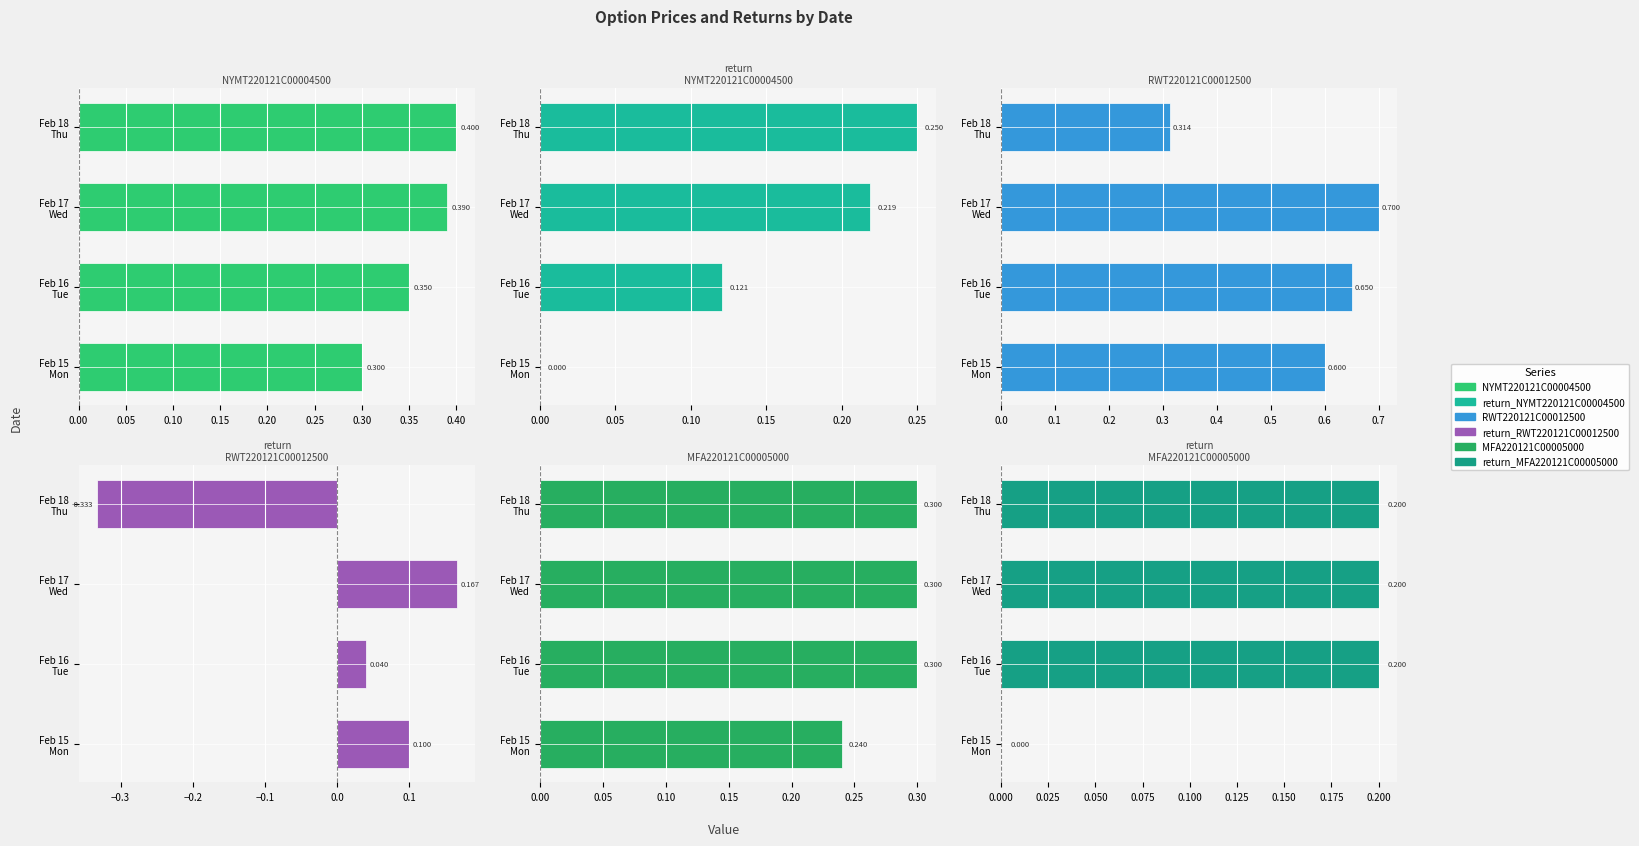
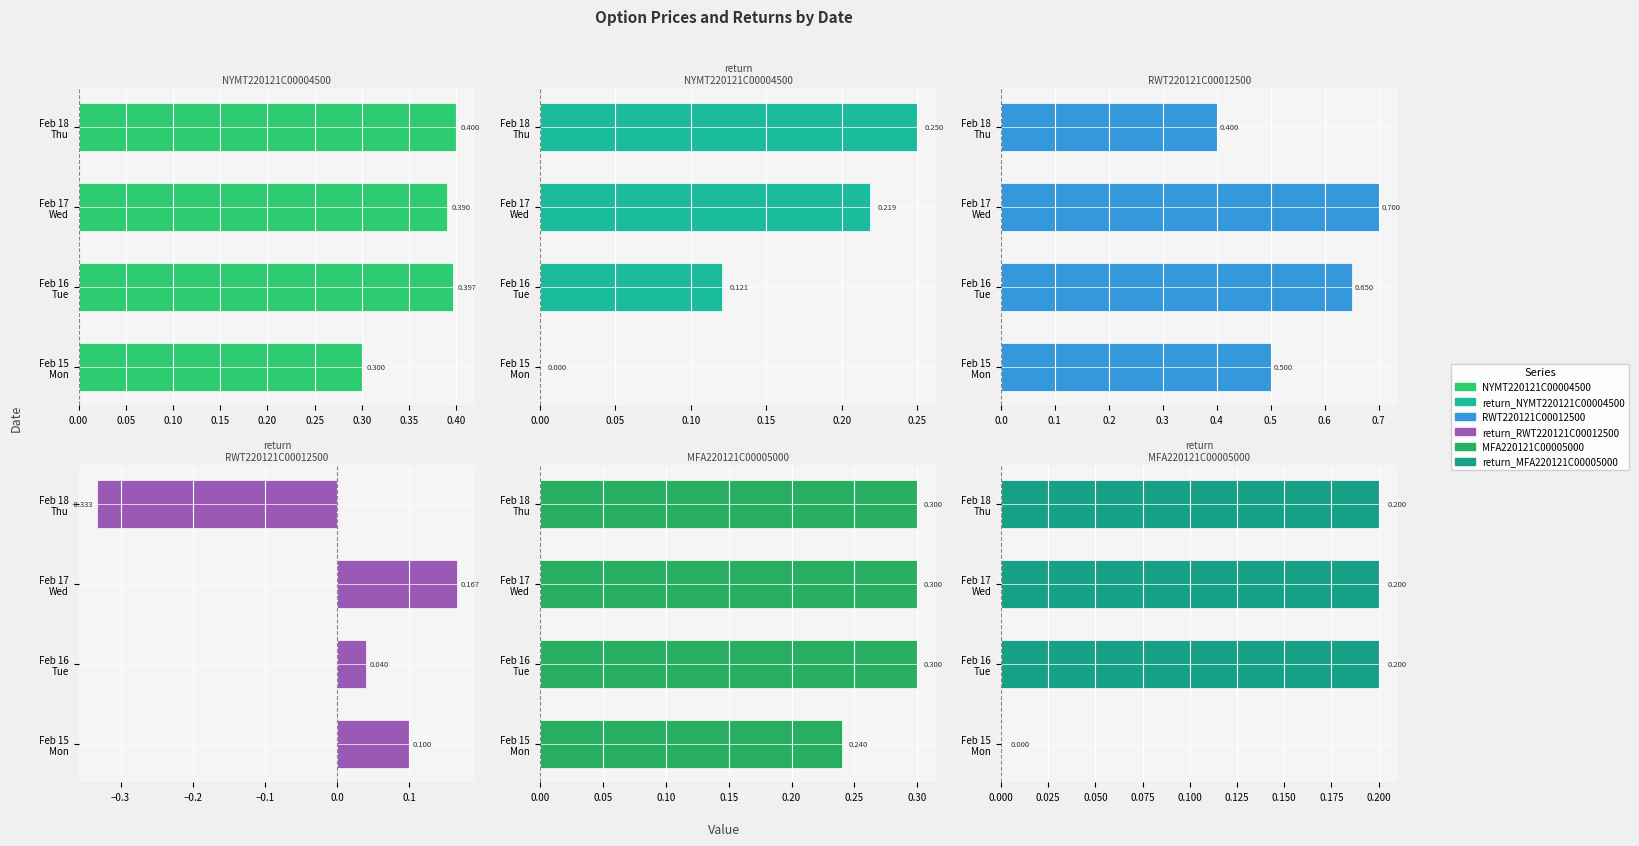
  {
    "NYMT220121C00004500": {
      "Feb 18 Thu": 0.400,
      "Feb 17 Wed": 0.390,
-     "Feb 16 Tue": 0.350,
+     "Feb 16 Tue": 0.397,
      "Feb 15 Mon": 0.300
    },
    "return NYMT220121C00004500": {
      "Feb 18 Thu": 0.250,
      "Feb 17 Wed": 0.219,
      "Feb 16 Tue": 0.121,
      "Feb 15 Mon": 0.000
    },
    "RWT220121C00012500": {
-     "Feb 18 Thu": 0.314,
+     "Feb 18 Thu": 0.400,
      "Feb 17 Wed": 0.700,
      "Feb 16 Tue": 0.650,
-     "Feb 15 Mon": 0.600
+     "Feb 15 Mon": 0.500
    },
    "return RWT220121C00012500": {
      "Feb 18 Thu": -0.333,
      "Feb 17 Wed": 0.167,
      "Feb 16 Tue": 0.040,
      "Feb 15 Mon": 0.100
    },
    "MFA220121C00005000": {
      "Feb 18 Thu": 0.300,
      "Feb 17 Wed": 0.300,
      "Feb 16 Tue": 0.300,
      "Feb 15 Mon": 0.240
    },
    "return MFA220121C00005000": {
      "Feb 18 Thu": 0.200,
      "Feb 17 Wed": 0.200,
      "Feb 16 Tue": 0.200,
      "Feb 15 Mon": 0.000
    }
  }
